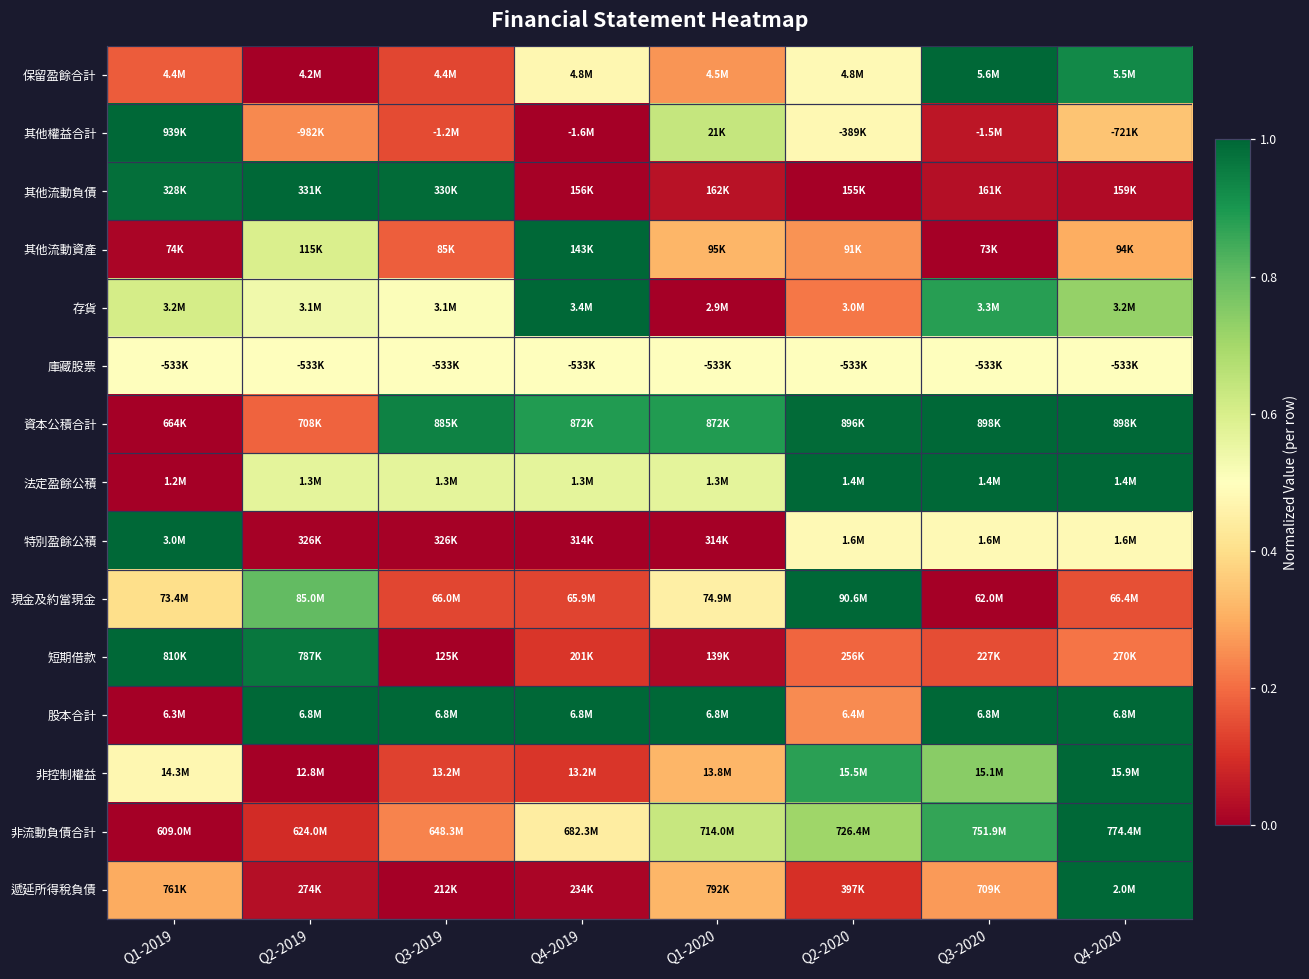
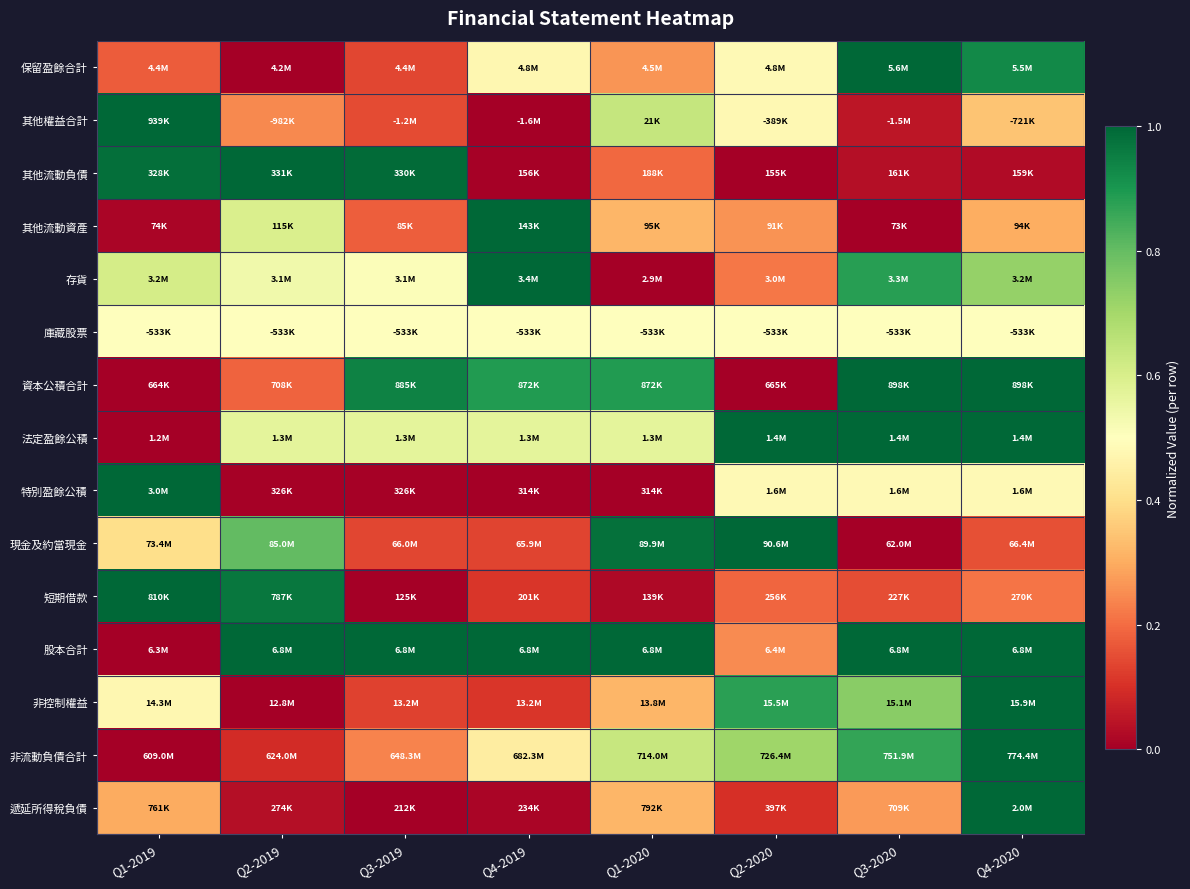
  {
    "保留盈餘合計": {
      "Q1-2019": "4.4M",
      "Q2-2019": "4.2M",
      "Q3-2019": "4.4M",
      "Q4-2019": "4.8M",
      "Q1-2020": "4.5M",
      "Q2-2020": "4.8M",
      "Q3-2020": "5.6M",
      "Q4-2020": "5.5M"
    },
    "其他權益合計": {
      "Q1-2019": "939K",
      "Q2-2019": "-982K",
      "Q3-2019": "-1.2M",
      "Q4-2019": "-1.6M",
      "Q1-2020": "21K",
      "Q2-2020": "-389K",
      "Q3-2020": "-1.5M",
      "Q4-2020": "-721K"
    },
    "其他流動負債": {
      "Q1-2019": "328K",
      "Q2-2019": "331K",
      "Q3-2019": "330K",
      "Q4-2019": "156K",
-     "Q1-2020": "162K",
+     "Q1-2020": "188K",
      "Q2-2020": "155K",
      "Q3-2020": "161K",
      "Q4-2020": "159K"
    },
    "其他流動資產": {
      "Q1-2019": "74K",
      "Q2-2019": "115K",
      "Q3-2019": "85K",
      "Q4-2019": "143K",
      "Q1-2020": "95K",
      "Q2-2020": "91K",
      "Q3-2020": "73K",
      "Q4-2020": "94K"
    },
    "存貨": {
      "Q1-2019": "3.2M",
      "Q2-2019": "3.1M",
      "Q3-2019": "3.1M",
      "Q4-2019": "3.4M",
      "Q1-2020": "2.9M",
      "Q2-2020": "3.0M",
      "Q3-2020": "3.3M",
      "Q4-2020": "3.2M"
    },
    "庫藏股票": {
      "Q1-2019": "-533K",
      "Q2-2019": "-533K",
      "Q3-2019": "-533K",
      "Q4-2019": "-533K",
      "Q1-2020": "-533K",
      "Q2-2020": "-533K",
      "Q3-2020": "-533K",
      "Q4-2020": "-533K"
    },
    "資本公積合計": {
      "Q1-2019": "664K",
      "Q2-2019": "708K",
      "Q3-2019": "885K",
      "Q4-2019": "872K",
      "Q1-2020": "872K",
-     "Q2-2020": "896K",
+     "Q2-2020": "665K",
      "Q3-2020": "898K",
      "Q4-2020": "898K"
    },
    "法定盈餘公積": {
      "Q1-2019": "1.2M",
      "Q2-2019": "1.3M",
      "Q3-2019": "1.3M",
      "Q4-2019": "1.3M",
      "Q1-2020": "1.3M",
      "Q2-2020": "1.4M",
      "Q3-2020": "1.4M",
      "Q4-2020": "1.4M"
    },
    "特別盈餘公積": {
      "Q1-2019": "3.0M",
      "Q2-2019": "326K",
      "Q3-2019": "326K",
      "Q4-2019": "314K",
      "Q1-2020": "314K",
      "Q2-2020": "1.6M",
      "Q3-2020": "1.6M",
      "Q4-2020": "1.6M"
    },
    "現金及約當現金": {
      "Q1-2019": "73.4M",
      "Q2-2019": "85.0M",
      "Q3-2019": "66.0M",
      "Q4-2019": "65.9M",
-     "Q1-2020": "74.9M",
+     "Q1-2020": "89.9M",
      "Q2-2020": "90.6M",
      "Q3-2020": "62.0M",
      "Q4-2020": "66.4M"
    },
    "短期借款": {
      "Q1-2019": "810K",
      "Q2-2019": "787K",
      "Q3-2019": "125K",
      "Q4-2019": "201K",
      "Q1-2020": "139K",
      "Q2-2020": "256K",
      "Q3-2020": "227K",
      "Q4-2020": "270K"
    },
    "股本合計": {
      "Q1-2019": "6.3M",
      "Q2-2019": "6.8M",
      "Q3-2019": "6.8M",
      "Q4-2019": "6.8M",
      "Q1-2020": "6.8M",
      "Q2-2020": "6.4M",
      "Q3-2020": "6.8M",
      "Q4-2020": "6.8M"
    },
    "非控制權益": {
      "Q1-2019": "14.3M",
      "Q2-2019": "12.8M",
      "Q3-2019": "13.2M",
      "Q4-2019": "13.2M",
      "Q1-2020": "13.8M",
      "Q2-2020": "15.5M",
      "Q3-2020": "15.1M",
      "Q4-2020": "15.9M"
    },
    "非流動負債合計": {
      "Q1-2019": "609.0M",
      "Q2-2019": "624.0M",
      "Q3-2019": "648.3M",
      "Q4-2019": "682.3M",
      "Q1-2020": "714.0M",
      "Q2-2020": "726.4M",
      "Q3-2020": "751.9M",
      "Q4-2020": "774.4M"
    },
    "遞延所得稅負債": {
      "Q1-2019": "761K",
      "Q2-2019": "274K",
      "Q3-2019": "212K",
      "Q4-2019": "234K",
      "Q1-2020": "792K",
      "Q2-2020": "397K",
      "Q3-2020": "709K",
      "Q4-2020": "2.0M"
    }
  }
